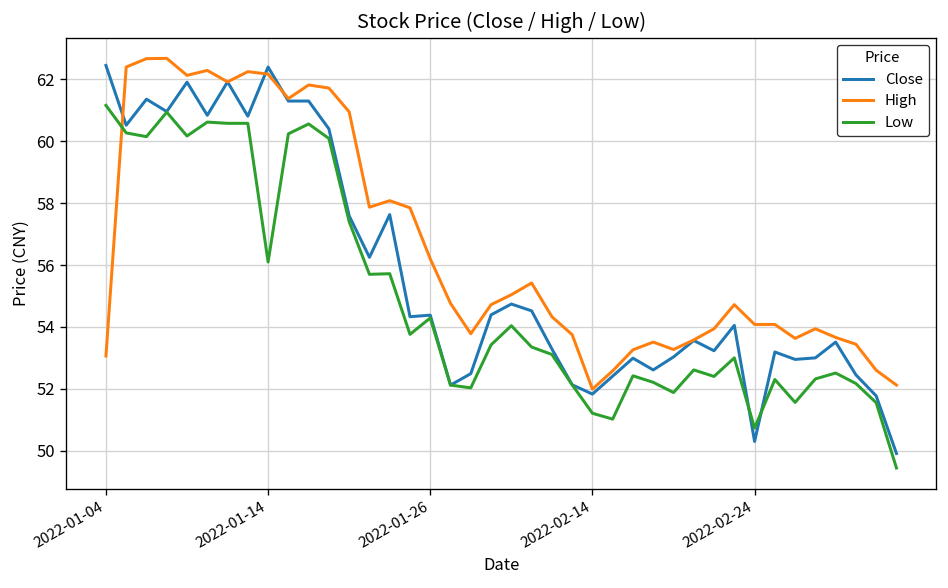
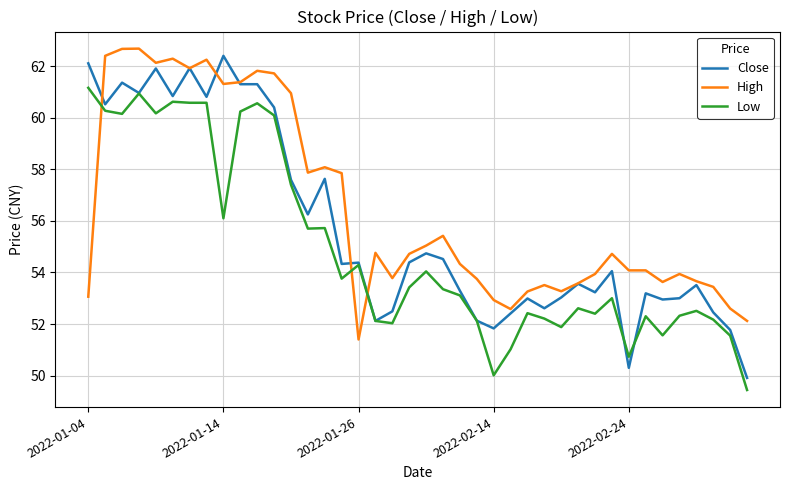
  {
    "Close": {
-     "2022-01-04": 62.5,
+     "2022-01-04": 62.1,
      "2022-01-14": 62.4,
      "2022-02-14": 51.8,
      "2022-02-24": 50.3
    },
    "High": {
      "2022-01-04": 53.1,
-     "2022-01-14": 62.2,
-     "2022-01-26": 56.2,
-     "2022-02-14": 52.0,
+     "2022-01-14": 61.3,
+     "2022-01-26": 51.4,
+     "2022-02-14": 52.9,
      "2022-02-24": 54.1
    },
    "Low": {
      "2022-01-04": 61.2,
      "2022-01-14": 56.1,
-     "2022-02-14": 51.2,
+     "2022-02-14": 50.0,
      "2022-02-24": 50.7
    }
  }
